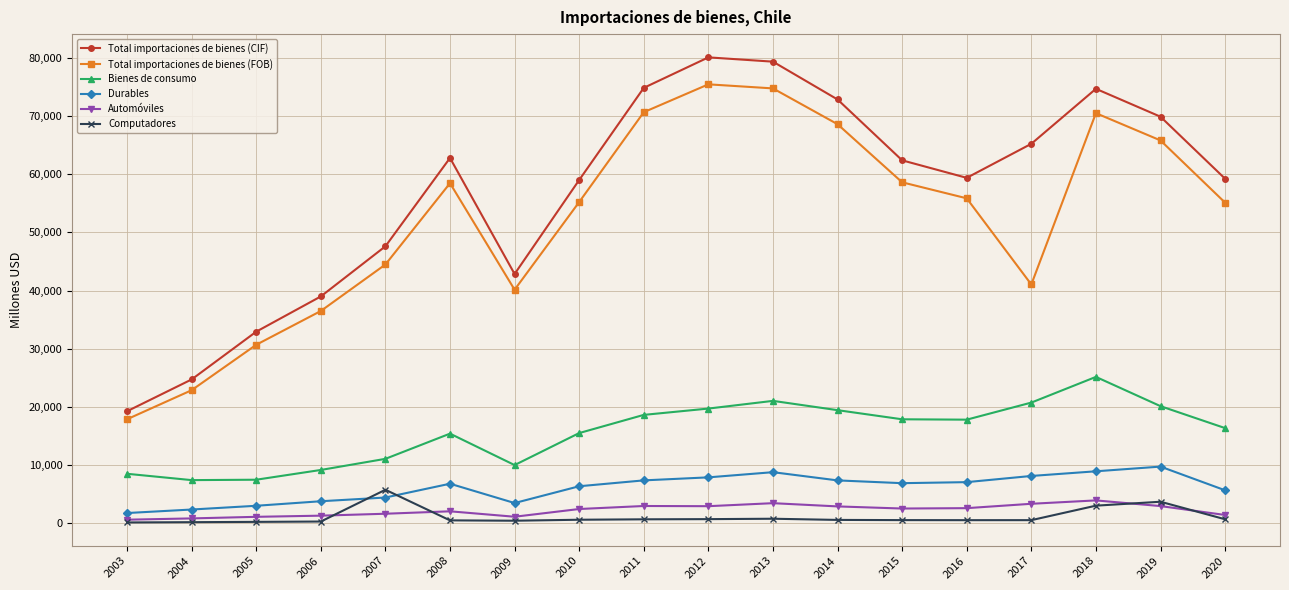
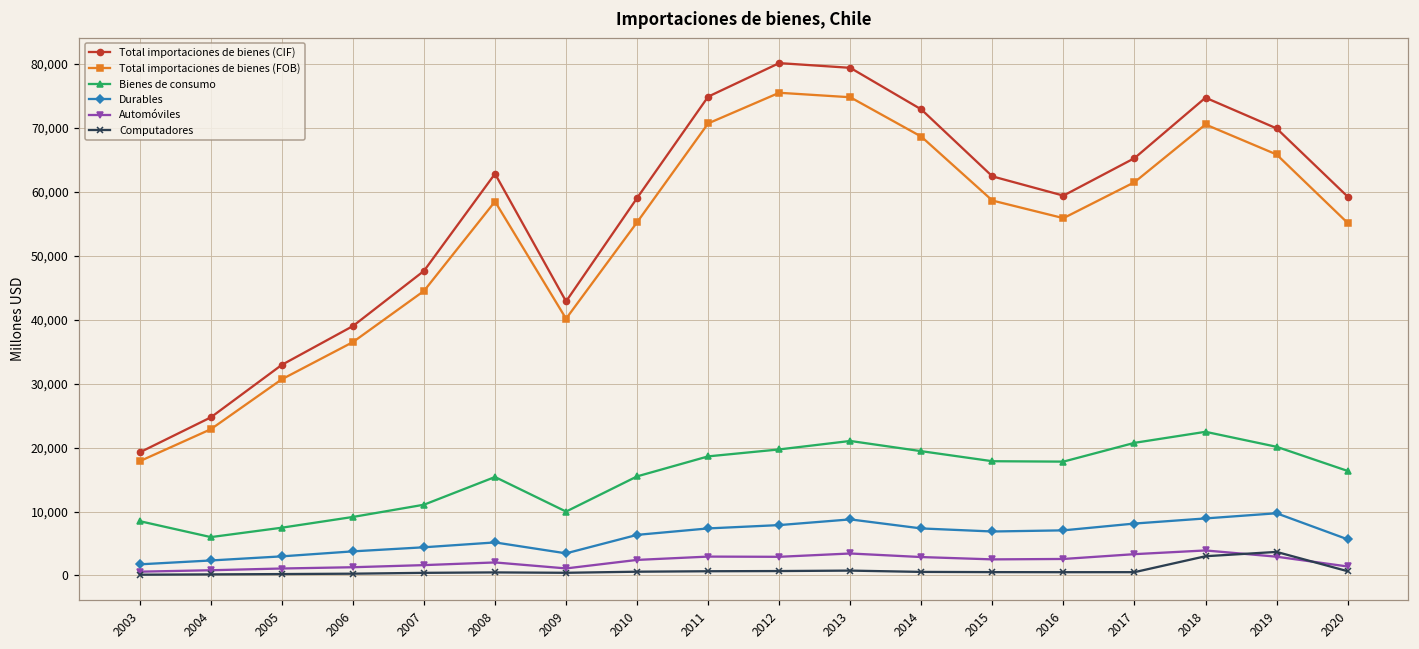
  {
    "Total importaciones de bienes (CIF)": {
      "2003": "19,000",
      "2004": "25,000",
      "2005": "33,000",
      "2006": "39,000",
      "2007": "48,000",
      "2008": "63,000",
      "2009": "43,000",
      "2010": "59,000",
      "2011": "75,000",
      "2012": "80,000",
      "2013": "79,000",
      "2014": "73,000",
      "2015": "62,000",
      "2016": "59,000",
      "2017": "65,000",
      "2018": "75,000",
      "2019": "70,000",
      "2020": "59,000"
    },
    "Total importaciones de bienes (FOB)": {
      "2003": "18,000",
      "2004": "23,000",
      "2005": "31,000",
      "2006": "36,000",
      "2007": "44,000",
      "2008": "58,000",
      "2009": "40,000",
      "2010": "55,000",
      "2011": "71,000",
      "2012": "75,000",
      "2013": "75,000",
      "2014": "69,000",
      "2015": "59,000",
      "2016": "56,000",
-     "2017": "41,000",
+     "2017": "61,000",
      "2018": "70,000",
      "2019": "66,000",
      "2020": "55,000"
    },
    "Bienes de consumo": {
      "2003": "8,000",
-     "2004": "7,000",
+     "2004": "6,000",
      "2005": "7,000",
      "2006": "9,000",
      "2007": "11,000",
      "2008": "15,000",
      "2009": "10,000",
      "2010": "15,000",
      "2011": "19,000",
      "2012": "20,000",
      "2013": "21,000",
      "2014": "19,000",
      "2015": "18,000",
      "2016": "18,000",
      "2017": "21,000",
-     "2018": "25,000",
+     "2018": "22,000",
      "2019": "20,000",
      "2020": "16,000"
    },
    "Durables": {
      "2003": "2,000",
      "2004": "2,000",
      "2005": "3,000",
      "2006": "4,000",
      "2007": "4,000",
-     "2008": "7,000",
+     "2008": "5,000",
      "2009": "3,000",
      "2010": "6,000",
      "2011": "7,000",
      "2012": "8,000",
      "2013": "9,000",
      "2014": "7,000",
      "2015": "7,000",
      "2016": "7,000",
      "2017": "8,000",
      "2018": "9,000",
      "2019": "10,000",
      "2020": "6,000"
    },
    "Automóviles": {
      "2003": "1,000",
      "2004": "1,000",
      "2005": "1,000",
      "2006": "1,000",
      "2007": "2,000",
      "2008": "2,000",
      "2009": "1,000",
      "2010": "2,000",
      "2011": "3,000",
      "2012": "3,000",
      "2013": "3,000",
      "2014": "3,000",
      "2015": "3,000",
      "2016": "3,000",
      "2017": "3,000",
      "2018": "4,000",
      "2019": "3,000",
      "2020": "1,000"
    },
    "Computadores": {
      "2003": "0",
      "2004": "0",
      "2005": "0",
      "2006": "0",
-     "2007": "6,000",
+     "2007": "0",
      "2008": "0",
      "2009": "0",
      "2010": "1,000",
      "2011": "1,000",
      "2012": "1,000",
      "2013": "1,000",
      "2014": "1,000",
      "2015": "1,000",
      "2016": "1,000",
      "2017": "1,000",
      "2018": "3,000",
      "2019": "4,000",
      "2020": "1,000"
    }
  }
